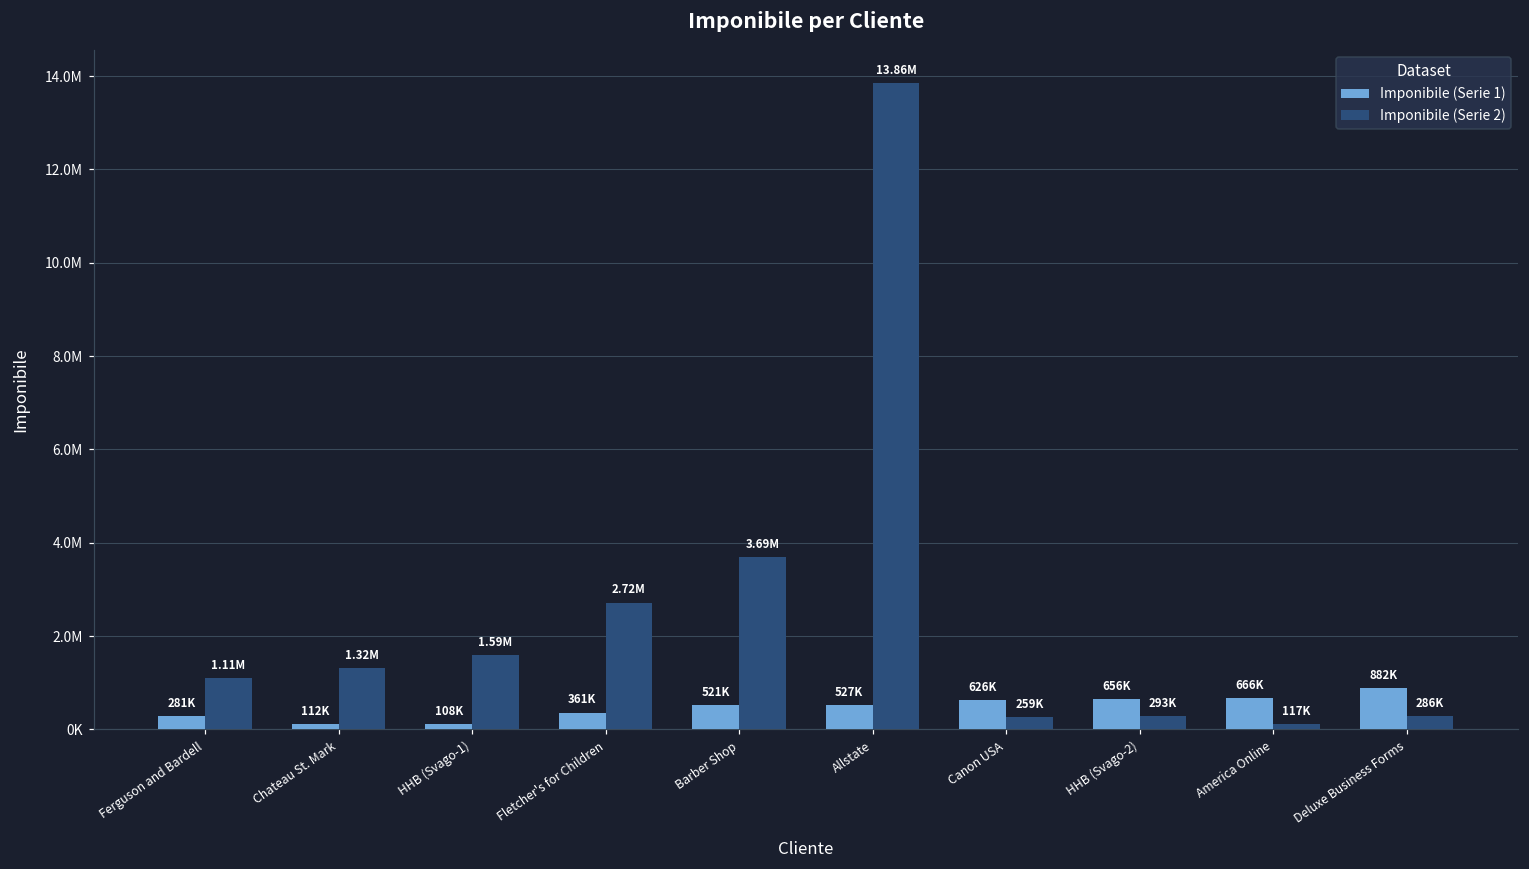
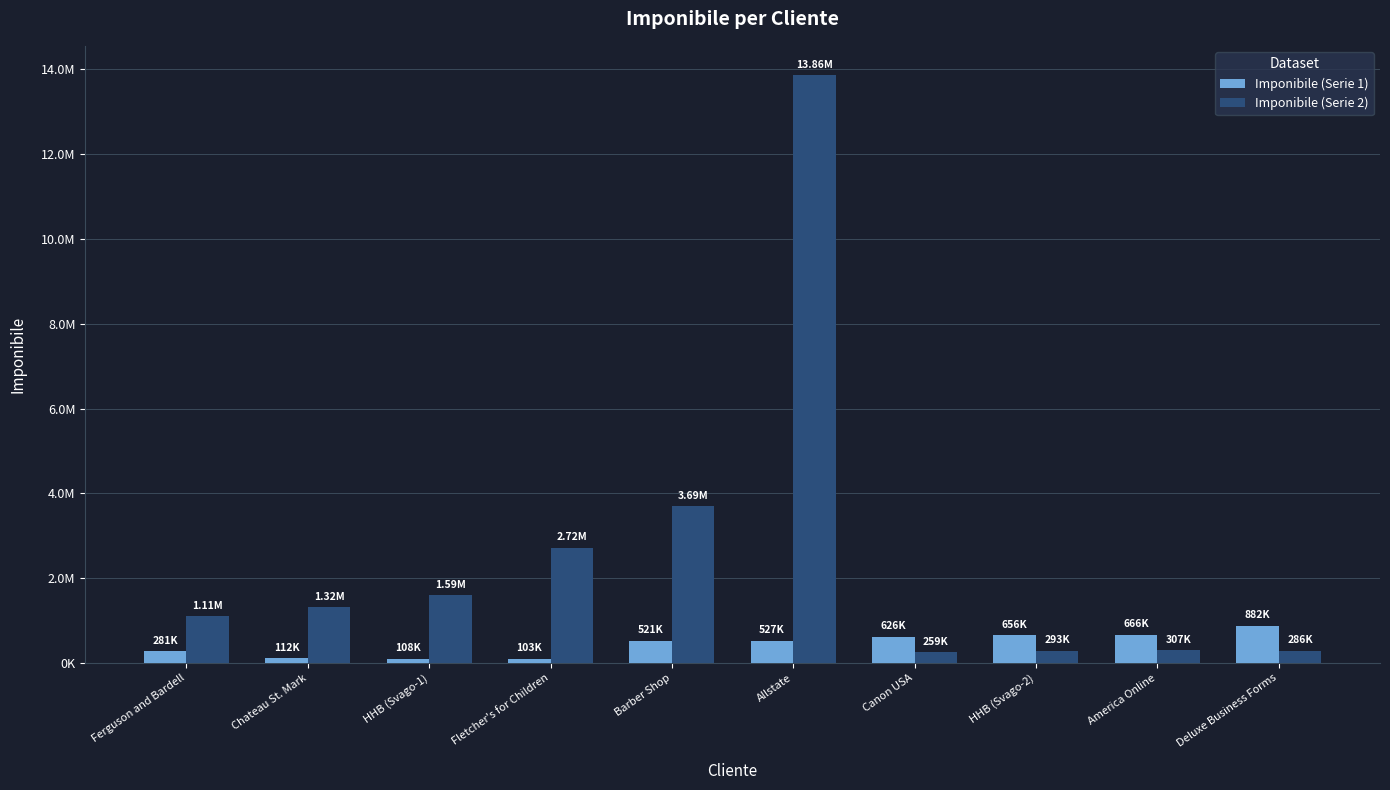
  {
    "Imponibile (Serie 1)": {
      "Ferguson and Bardell": "281K",
      "Chateau St. Mark": "112K",
      "HHB (Svago-1)": "108K",
-     "Fletcher's for Children": "361K",
+     "Fletcher's for Children": "103K",
      "Barber Shop": "521K",
      "Allstate": "527K",
      "Canon USA": "626K",
      "HHB (Svago-2)": "656K",
      "America Online": "666K",
      "Deluxe Business Forms": "882K"
    },
    "Imponibile (Serie 2)": {
      "Ferguson and Bardell": "1.11M",
      "Chateau St. Mark": "1.32M",
      "HHB (Svago-1)": "1.59M",
      "Fletcher's for Children": "2.72M",
      "Barber Shop": "3.69M",
      "Allstate": "13.86M",
      "Canon USA": "259K",
      "HHB (Svago-2)": "293K",
-     "America Online": "117K",
+     "America Online": "307K",
      "Deluxe Business Forms": "286K"
    }
  }
